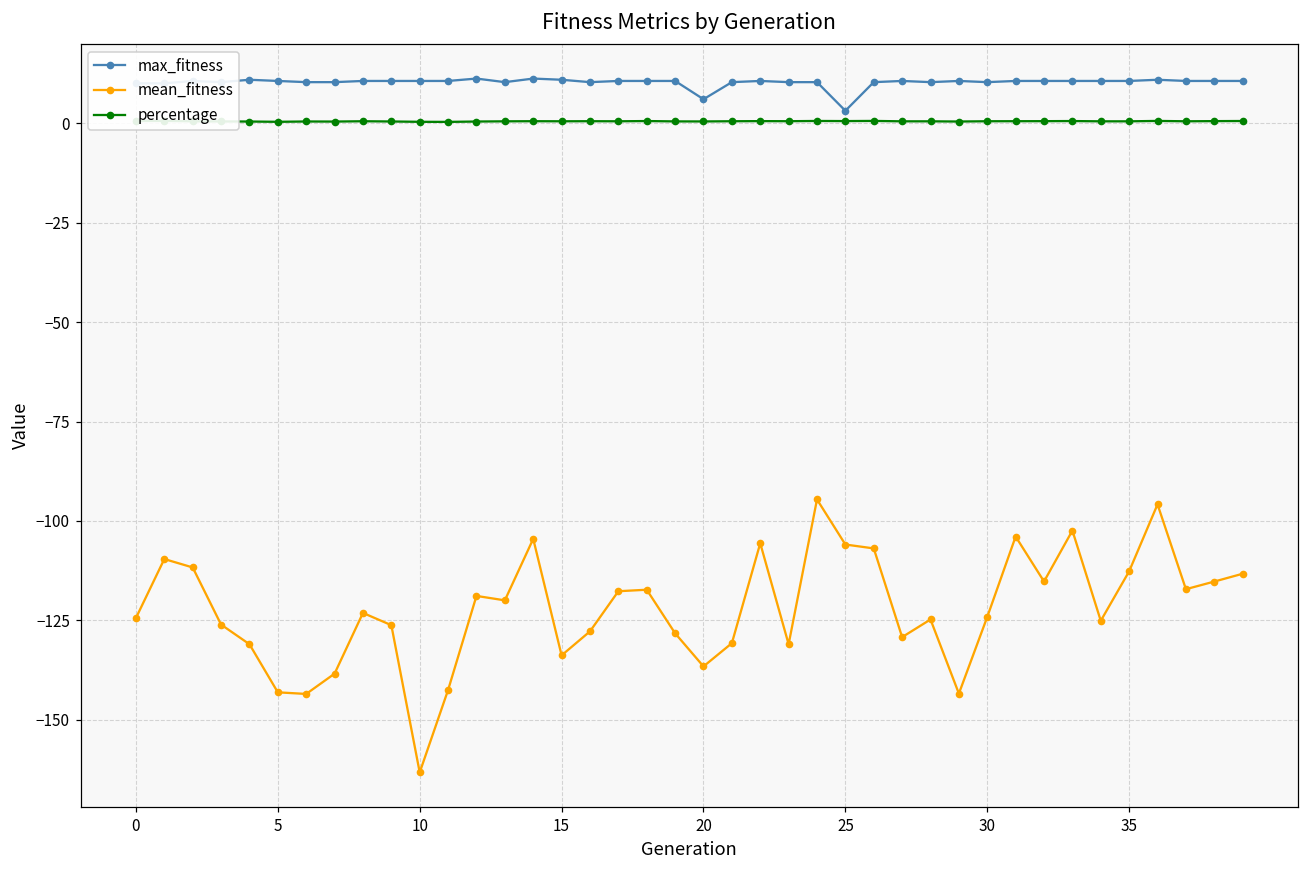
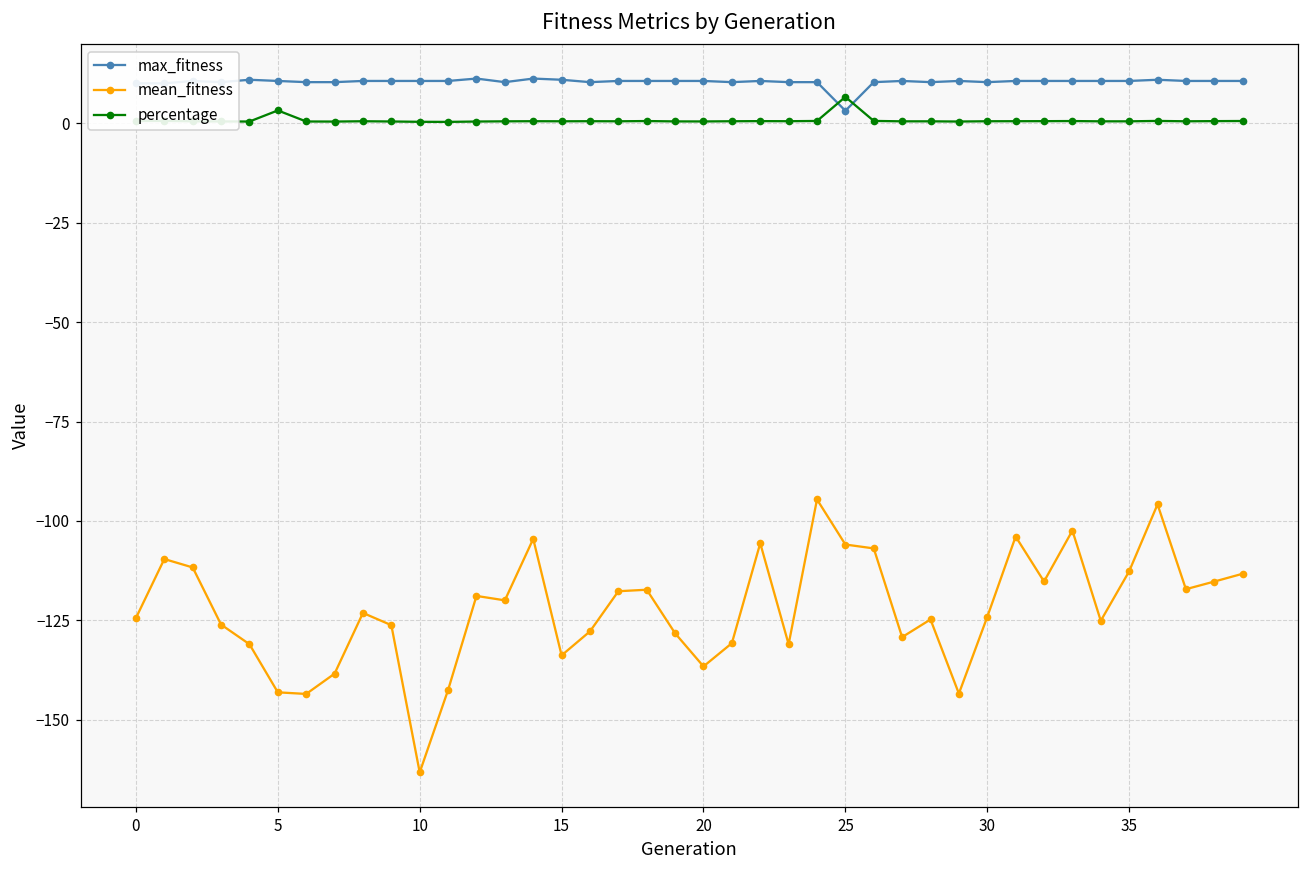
  {
    "max_fitness": {
      "5": 11,
      "10": 11,
      "15": 11,
-     "20": 6,
+     "20": 11,
      "25": 3,
      "30": 10,
      "35": 11
    },
    "mean_fitness": {
      "0": -124,
      "5": -143,
      "10": -163,
      "15": -134,
      "20": -137,
      "25": -106,
      "30": -124,
      "35": -113
    },
    "percentage": {
-     "5": 0,
+     "5": 3,
      "10": 0,
      "15": 1,
      "20": 1,
-     "25": 1,
+     "25": 7,
      "30": 1,
      "35": 1
    }
  }
